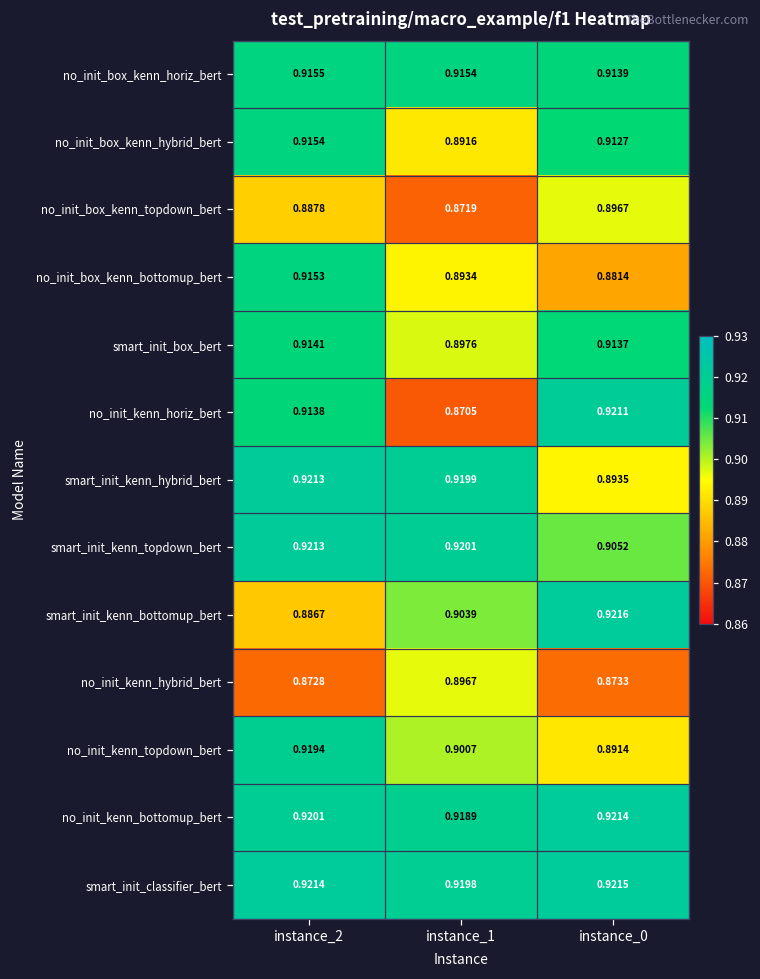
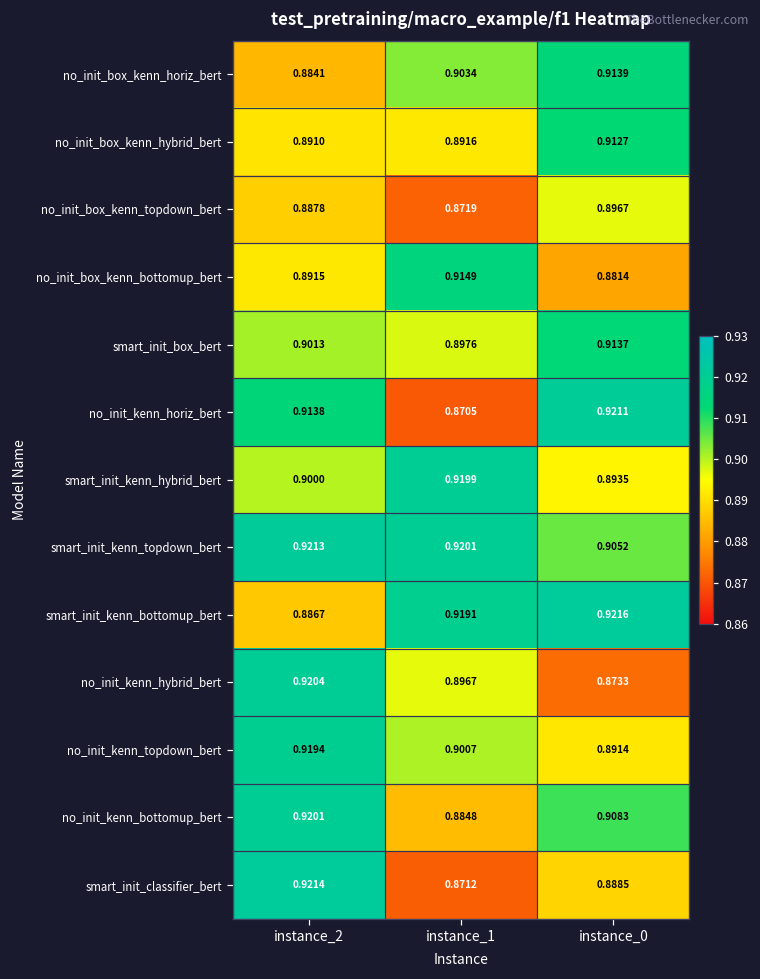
  {
    "no_init_box_kenn_horiz_bert": {
-     "instance_2": 0.9155,
-     "instance_1": 0.9154,
+     "instance_2": 0.8841,
+     "instance_1": 0.9034,
      "instance_0": 0.9139
    },
    "no_init_box_kenn_hybrid_bert": {
-     "instance_2": 0.9154,
+     "instance_2": 0.8910,
      "instance_1": 0.8916,
      "instance_0": 0.9127
    },
    "no_init_box_kenn_topdown_bert": {
      "instance_2": 0.8878,
      "instance_1": 0.8719,
      "instance_0": 0.8967
    },
    "no_init_box_kenn_bottomup_bert": {
-     "instance_2": 0.9153,
-     "instance_1": 0.8934,
+     "instance_2": 0.8915,
+     "instance_1": 0.9149,
      "instance_0": 0.8814
    },
    "smart_init_box_bert": {
-     "instance_2": 0.9141,
+     "instance_2": 0.9013,
      "instance_1": 0.8976,
      "instance_0": 0.9137
    },
    "no_init_kenn_horiz_bert": {
      "instance_2": 0.9138,
      "instance_1": 0.8705,
      "instance_0": 0.9211
    },
    "smart_init_kenn_hybrid_bert": {
-     "instance_2": 0.9213,
+     "instance_2": 0.9000,
      "instance_1": 0.9199,
      "instance_0": 0.8935
    },
    "smart_init_kenn_topdown_bert": {
      "instance_2": 0.9213,
      "instance_1": 0.9201,
      "instance_0": 0.9052
    },
    "smart_init_kenn_bottomup_bert": {
      "instance_2": 0.8867,
-     "instance_1": 0.9039,
+     "instance_1": 0.9191,
      "instance_0": 0.9216
    },
    "no_init_kenn_hybrid_bert": {
-     "instance_2": 0.8728,
+     "instance_2": 0.9204,
      "instance_1": 0.8967,
      "instance_0": 0.8733
    },
    "no_init_kenn_topdown_bert": {
      "instance_2": 0.9194,
      "instance_1": 0.9007,
      "instance_0": 0.8914
    },
    "no_init_kenn_bottomup_bert": {
      "instance_2": 0.9201,
-     "instance_1": 0.9189,
-     "instance_0": 0.9214
+     "instance_1": 0.8848,
+     "instance_0": 0.9083
    },
    "smart_init_classifier_bert": {
      "instance_2": 0.9214,
-     "instance_1": 0.9198,
-     "instance_0": 0.9215
+     "instance_1": 0.8712,
+     "instance_0": 0.8885
    }
  }
